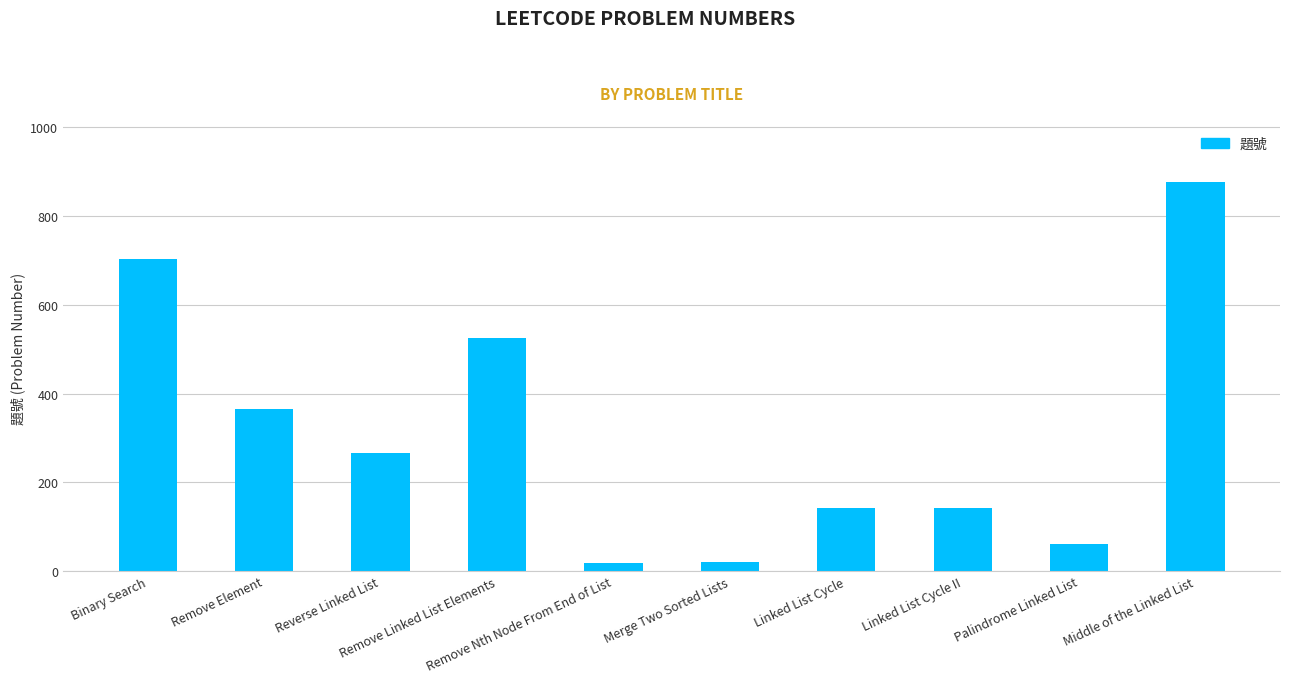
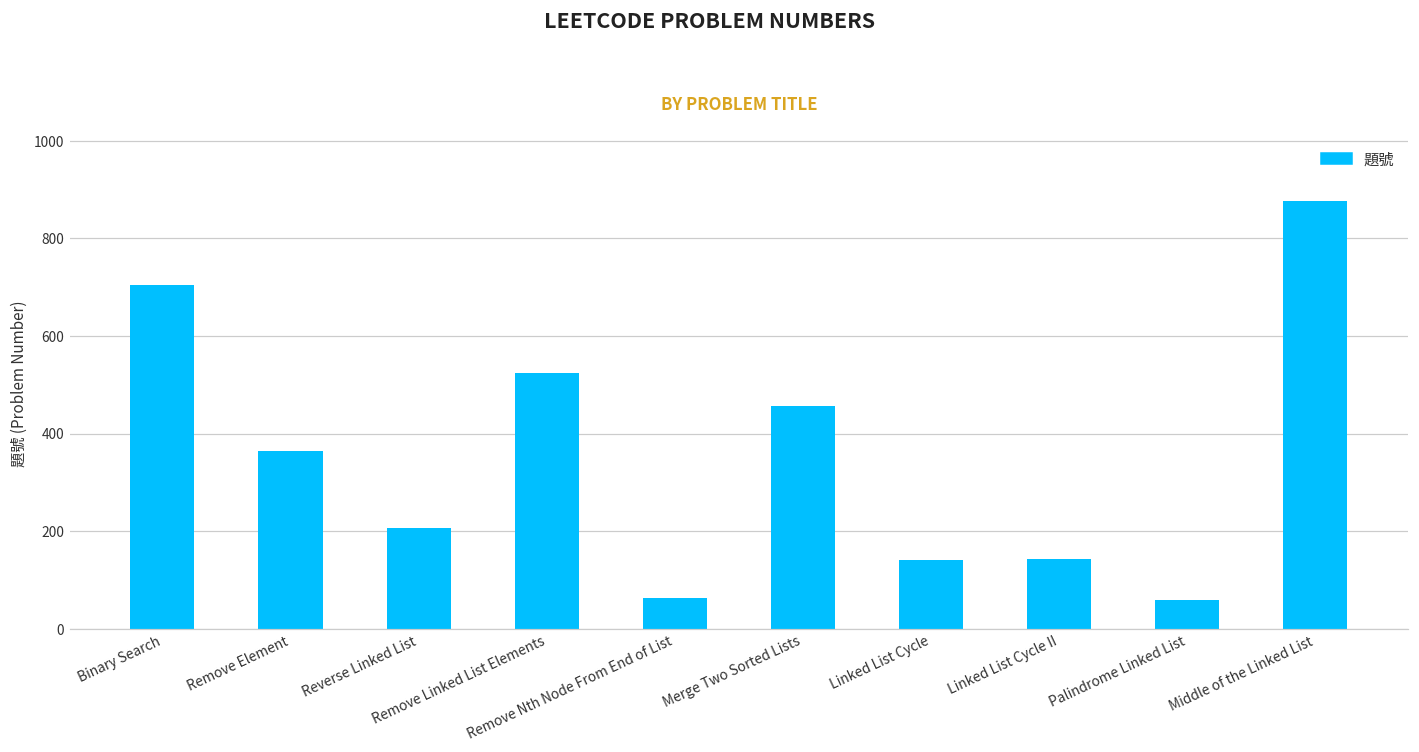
  {
    "Binary Search": 700,
    "Remove Element": 370,
-   "Reverse Linked List": 270,
+   "Reverse Linked List": 210,
    "Remove Linked List Elements": 530,
-   "Remove Nth Node From End of List": 20,
-   "Merge Two Sorted Lists": 20,
+   "Remove Nth Node From End of List": 60,
+   "Merge Two Sorted Lists": 460,
    "Linked List Cycle": 140,
    "Linked List Cycle II": 140,
    "Palindrome Linked List": 60,
    "Middle of the Linked List": 880
  }
